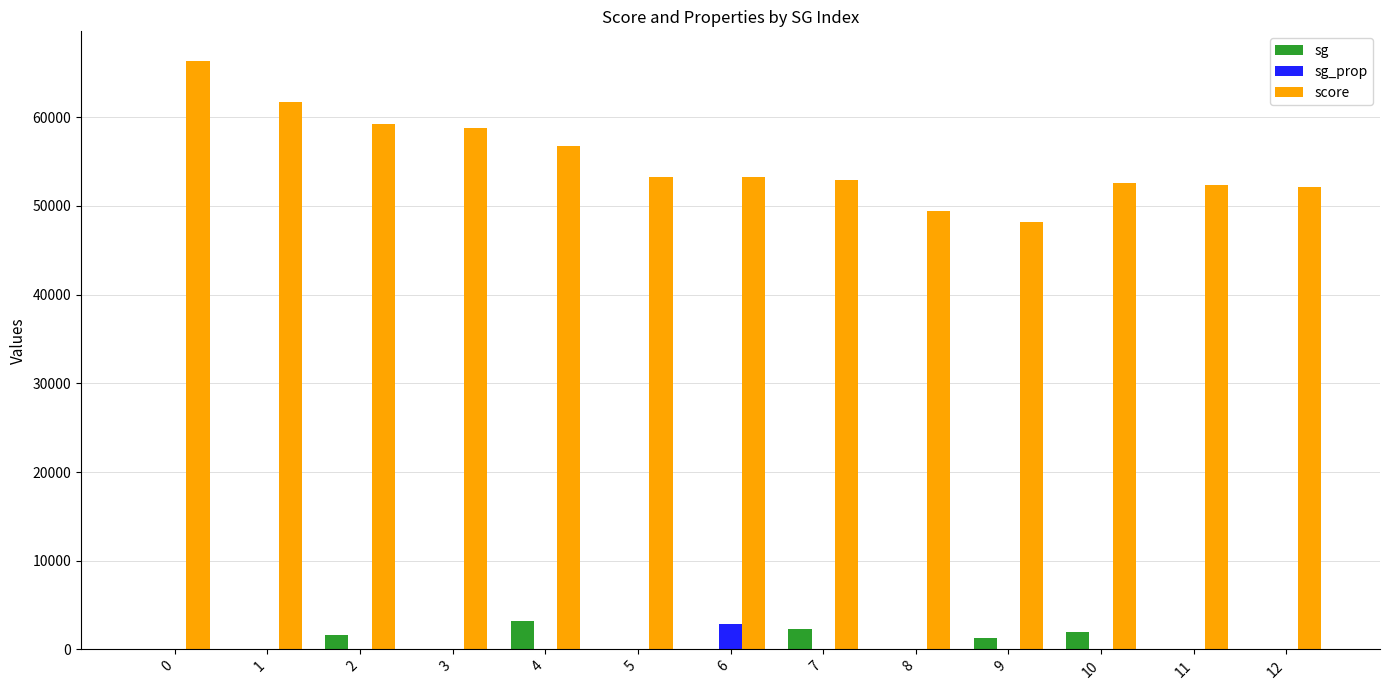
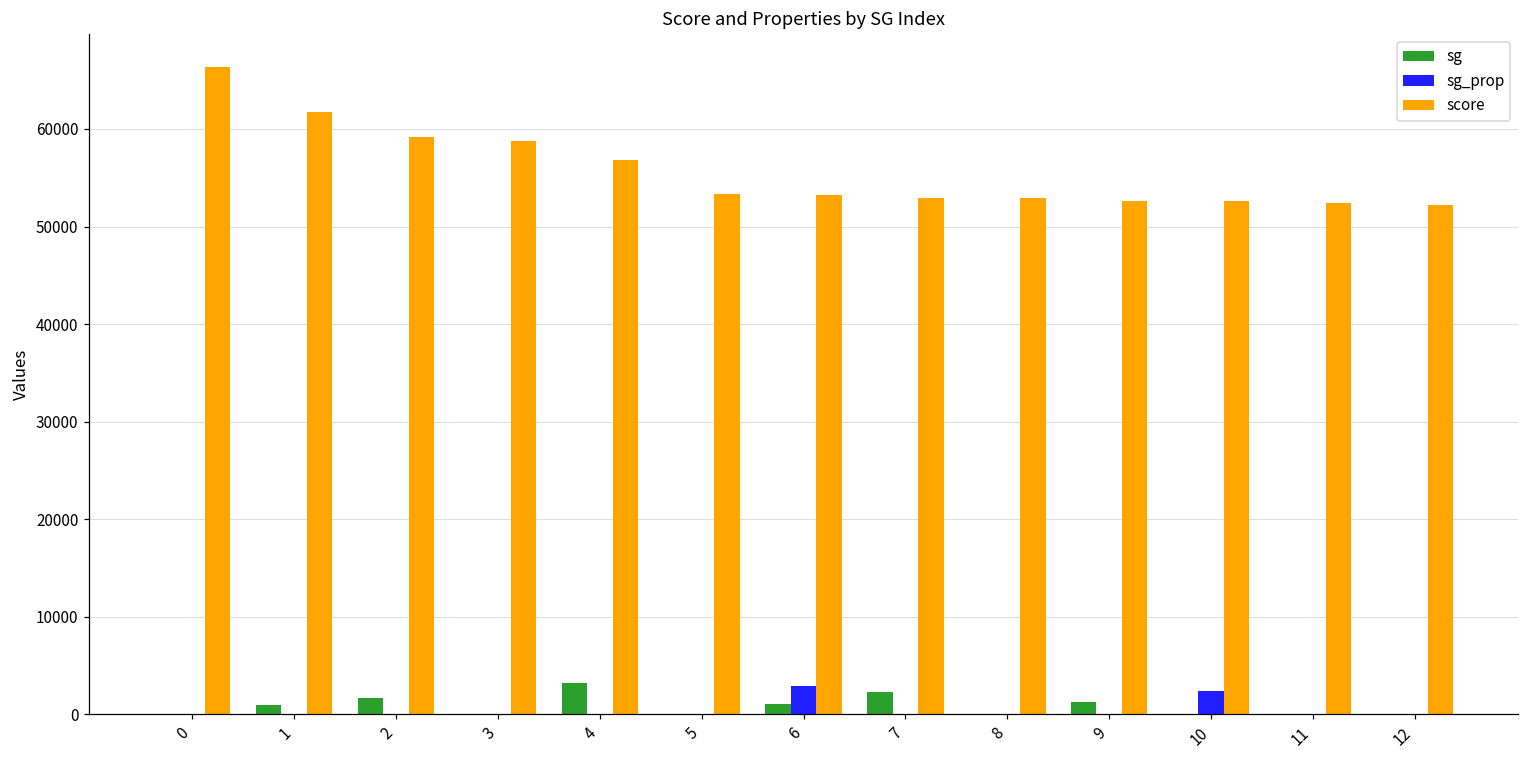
  {
    "sg": {
      "0": 0,
-     "1": 0,
+     "1": 1000,
      "2": 2000,
      "4": 3000,
-     "6": 0,
+     "6": 1000,
      "7": 2000,
      "9": 1000,
-     "10": 2000
+     "10": 0
    },
    "sg_prop": {
      "6": 3000,
-     "10": 0
+     "10": 2000
    },
    "score": {
      "0": 66000,
      "1": 62000,
      "2": 59000,
      "3": 59000,
      "4": 57000,
      "5": 53000,
      "6": 53000,
      "7": 53000,
-     "8": 49000,
-     "9": 48000,
+     "8": 53000,
+     "9": 53000,
      "10": 53000,
      "11": 52000,
      "12": 52000
    }
  }
